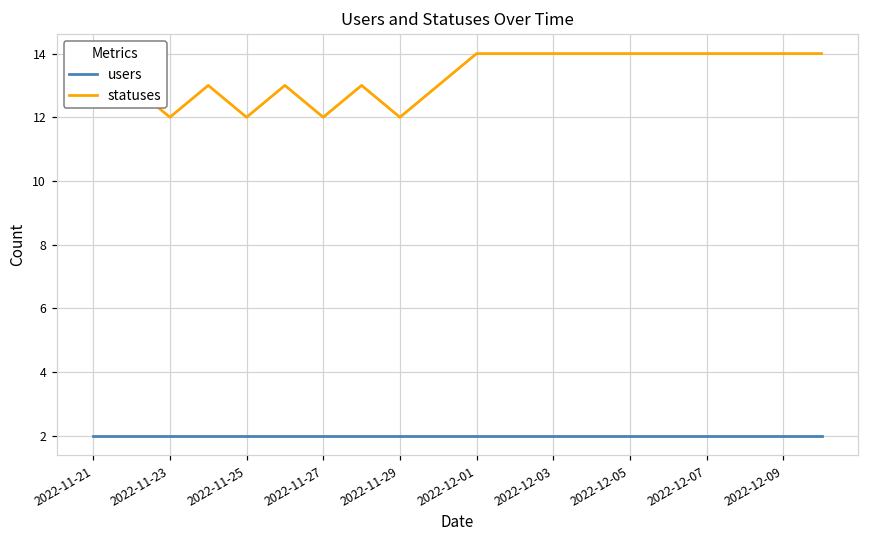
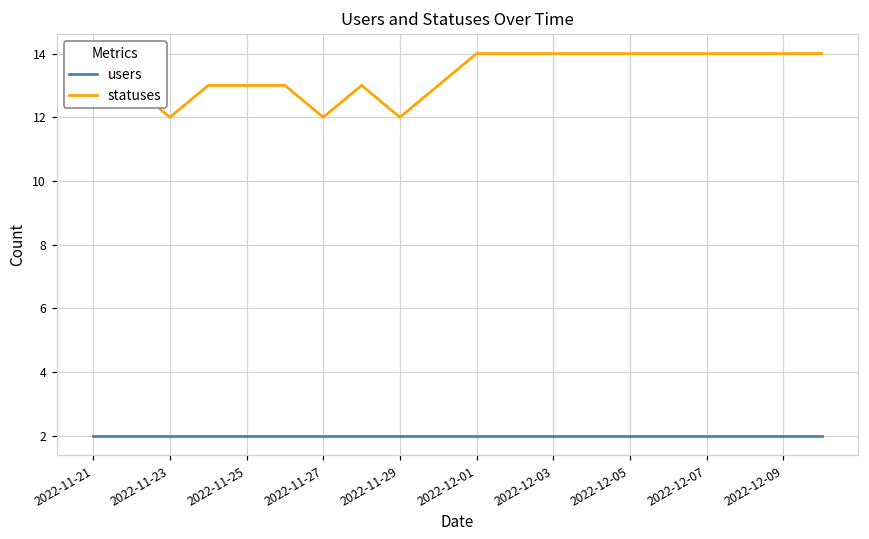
  {
    "users": {
      "2022-11-21": 2,
      "2022-11-23": 2,
      "2022-11-25": 2,
      "2022-11-27": 2,
      "2022-11-29": 2,
      "2022-12-01": 2,
      "2022-12-03": 2,
      "2022-12-05": 2,
      "2022-12-07": 2,
      "2022-12-09": 2
    },
    "statuses": {
      "2022-11-23": 12,
-     "2022-11-25": 12,
+     "2022-11-25": 13,
      "2022-11-27": 12,
      "2022-11-29": 12,
      "2022-12-01": 14,
      "2022-12-03": 14,
      "2022-12-05": 14,
      "2022-12-07": 14,
      "2022-12-09": 14
    }
  }
